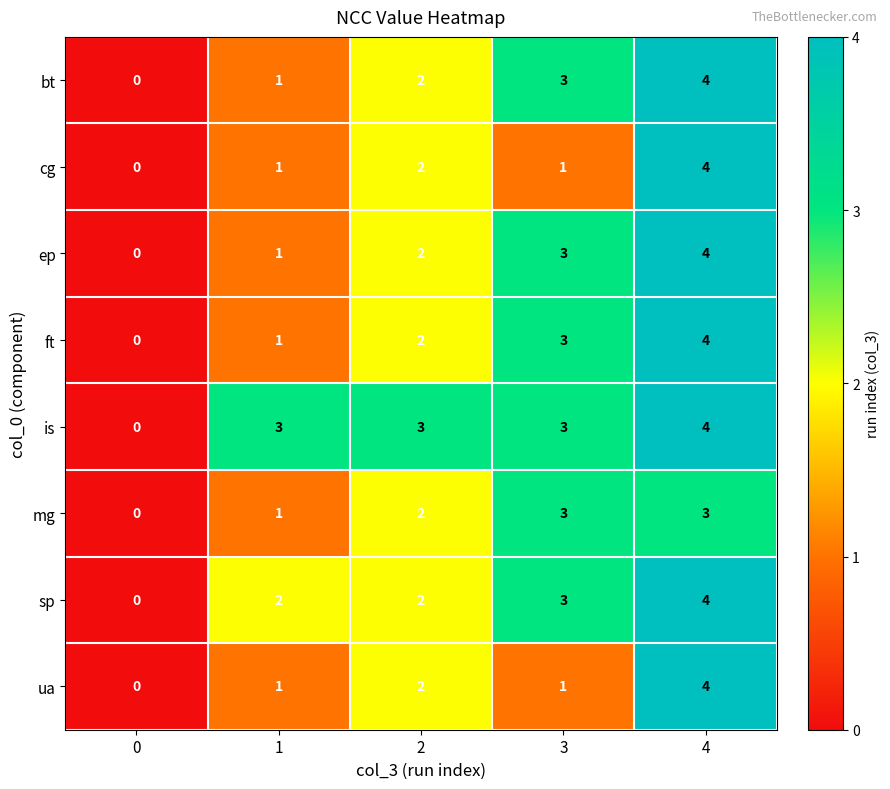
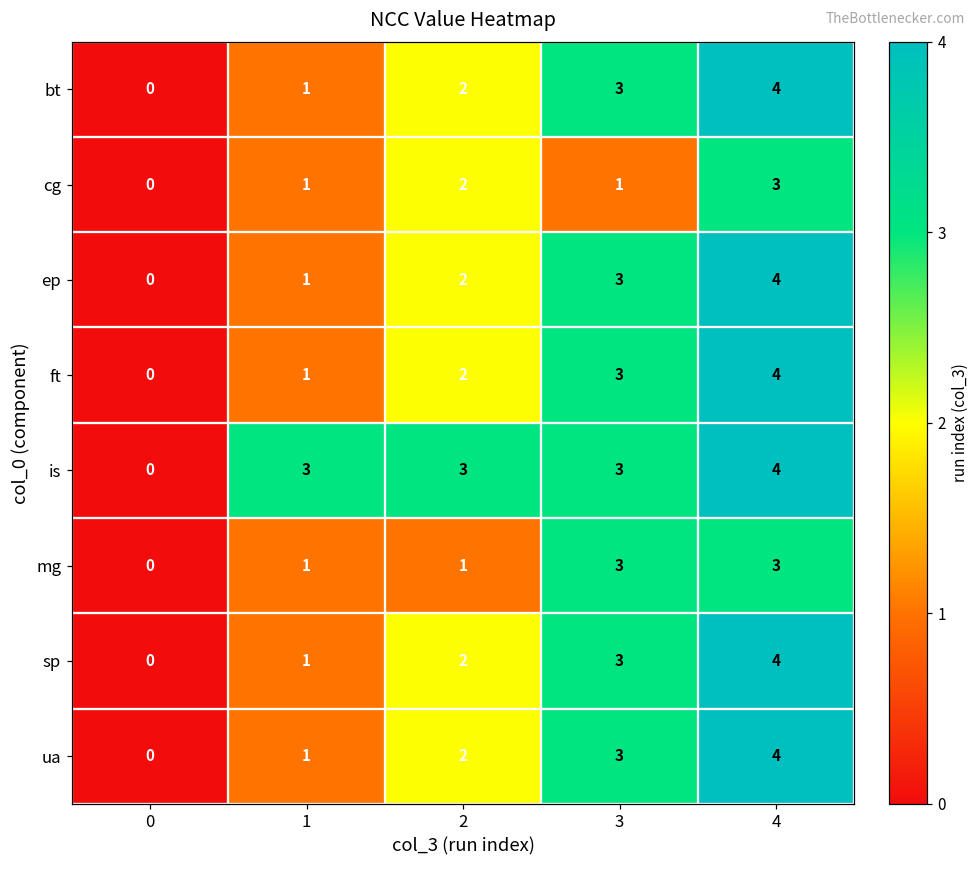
  {
    "bt": {
      "0": 0,
      "1": 1,
      "2": 2,
      "3": 3,
      "4": 4
    },
    "cg": {
      "0": 0,
      "1": 1,
      "2": 2,
      "3": 1,
-     "4": 4
+     "4": 3
    },
    "ep": {
      "0": 0,
      "1": 1,
      "2": 2,
      "3": 3,
      "4": 4
    },
    "ft": {
      "0": 0,
      "1": 1,
      "2": 2,
      "3": 3,
      "4": 4
    },
    "is": {
      "0": 0,
      "1": 3,
      "2": 3,
      "3": 3,
      "4": 4
    },
    "mg": {
      "0": 0,
      "1": 1,
-     "2": 2,
+     "2": 1,
      "3": 3,
      "4": 3
    },
    "sp": {
      "0": 0,
-     "1": 2,
+     "1": 1,
      "2": 2,
      "3": 3,
      "4": 4
    },
    "ua": {
      "0": 0,
      "1": 1,
      "2": 2,
-     "3": 1,
+     "3": 3,
      "4": 4
    }
  }
